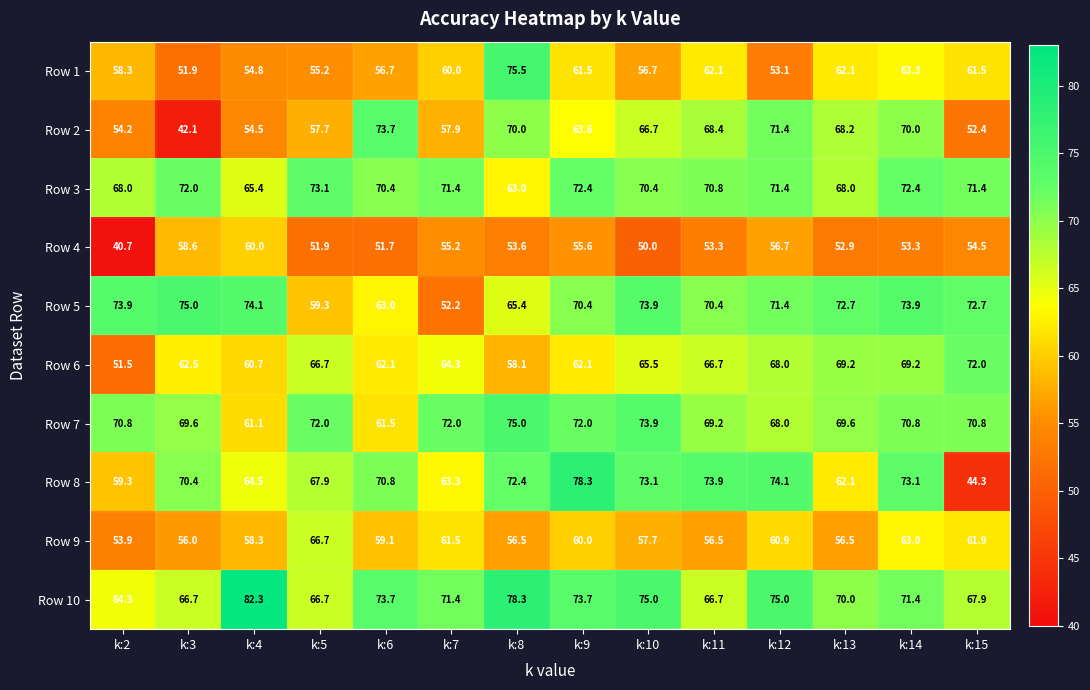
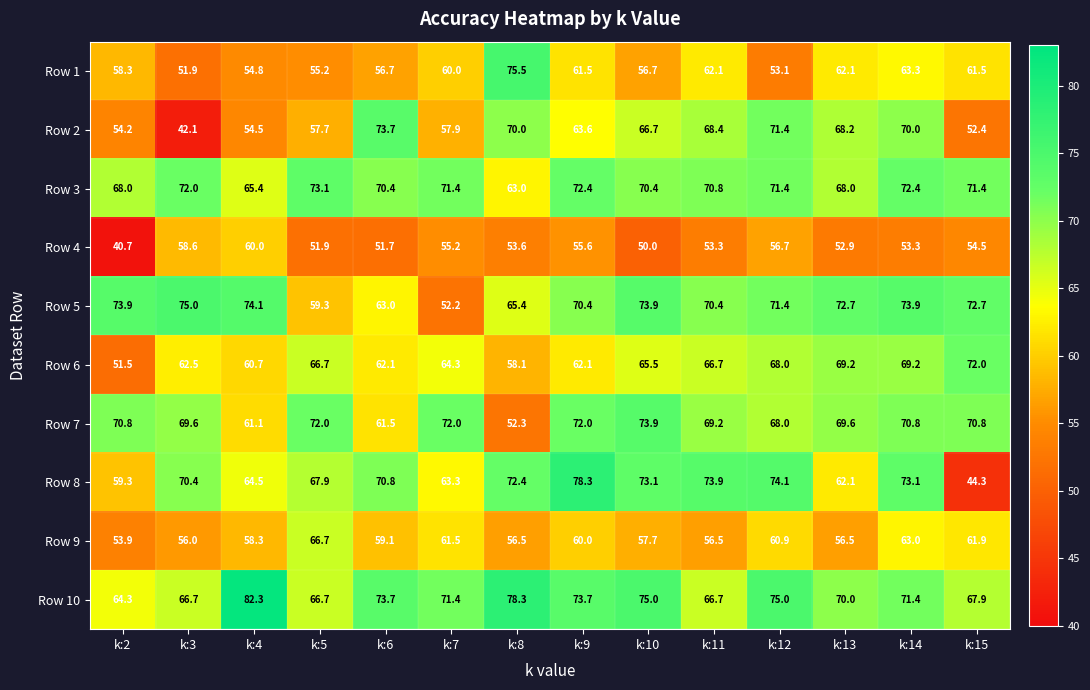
  {
    "Row 1": {
      "k:2": 58.3,
      "k:3": 51.9,
      "k:4": 54.8,
      "k:5": 55.2,
      "k:6": 56.7,
      "k:7": 60.0,
      "k:8": 75.5,
      "k:9": 61.5,
      "k:10": 56.7,
      "k:11": 62.1,
      "k:12": 53.1,
      "k:13": 62.1,
      "k:14": 63.3,
      "k:15": 61.5
    },
    "Row 2": {
      "k:2": 54.2,
      "k:3": 42.1,
      "k:4": 54.5,
      "k:5": 57.7,
      "k:6": 73.7,
      "k:7": 57.9,
      "k:8": 70.0,
      "k:9": 63.6,
      "k:10": 66.7,
      "k:11": 68.4,
      "k:12": 71.4,
      "k:13": 68.2,
      "k:14": 70.0,
      "k:15": 52.4
    },
    "Row 3": {
      "k:2": 68.0,
      "k:3": 72.0,
      "k:4": 65.4,
      "k:5": 73.1,
      "k:6": 70.4,
      "k:7": 71.4,
      "k:8": 63.0,
      "k:9": 72.4,
      "k:10": 70.4,
      "k:11": 70.8,
      "k:12": 71.4,
      "k:13": 68.0,
      "k:14": 72.4,
      "k:15": 71.4
    },
    "Row 4": {
      "k:2": 40.7,
      "k:3": 58.6,
      "k:4": 60.0,
      "k:5": 51.9,
      "k:6": 51.7,
      "k:7": 55.2,
      "k:8": 53.6,
      "k:9": 55.6,
      "k:10": 50.0,
      "k:11": 53.3,
      "k:12": 56.7,
      "k:13": 52.9,
      "k:14": 53.3,
      "k:15": 54.5
    },
    "Row 5": {
      "k:2": 73.9,
      "k:3": 75.0,
      "k:4": 74.1,
      "k:5": 59.3,
      "k:6": 63.0,
      "k:7": 52.2,
      "k:8": 65.4,
      "k:9": 70.4,
      "k:10": 73.9,
      "k:11": 70.4,
      "k:12": 71.4,
      "k:13": 72.7,
      "k:14": 73.9,
      "k:15": 72.7
    },
    "Row 6": {
      "k:2": 51.5,
      "k:3": 62.5,
      "k:4": 60.7,
      "k:5": 66.7,
      "k:6": 62.1,
      "k:7": 64.3,
      "k:8": 58.1,
      "k:9": 62.1,
      "k:10": 65.5,
      "k:11": 66.7,
      "k:12": 68.0,
      "k:13": 69.2,
      "k:14": 69.2,
      "k:15": 72.0
    },
    "Row 7": {
      "k:2": 70.8,
      "k:3": 69.6,
      "k:4": 61.1,
      "k:5": 72.0,
      "k:6": 61.5,
      "k:7": 72.0,
-     "k:8": 75.0,
+     "k:8": 52.3,
      "k:9": 72.0,
      "k:10": 73.9,
      "k:11": 69.2,
      "k:12": 68.0,
      "k:13": 69.6,
      "k:14": 70.8,
      "k:15": 70.8
    },
    "Row 8": {
      "k:2": 59.3,
      "k:3": 70.4,
      "k:4": 64.5,
      "k:5": 67.9,
      "k:6": 70.8,
      "k:7": 63.3,
      "k:8": 72.4,
      "k:9": 78.3,
      "k:10": 73.1,
      "k:11": 73.9,
      "k:12": 74.1,
      "k:13": 62.1,
      "k:14": 73.1,
      "k:15": 44.3
    },
    "Row 9": {
      "k:2": 53.9,
      "k:3": 56.0,
      "k:4": 58.3,
      "k:5": 66.7,
      "k:6": 59.1,
      "k:7": 61.5,
      "k:8": 56.5,
      "k:9": 60.0,
      "k:10": 57.7,
      "k:11": 56.5,
      "k:12": 60.9,
      "k:13": 56.5,
      "k:14": 63.0,
      "k:15": 61.9
    },
    "Row 10": {
      "k:2": 64.3,
      "k:3": 66.7,
      "k:4": 82.3,
      "k:5": 66.7,
      "k:6": 73.7,
      "k:7": 71.4,
      "k:8": 78.3,
      "k:9": 73.7,
      "k:10": 75.0,
      "k:11": 66.7,
      "k:12": 75.0,
      "k:13": 70.0,
      "k:14": 71.4,
      "k:15": 67.9
    }
  }
